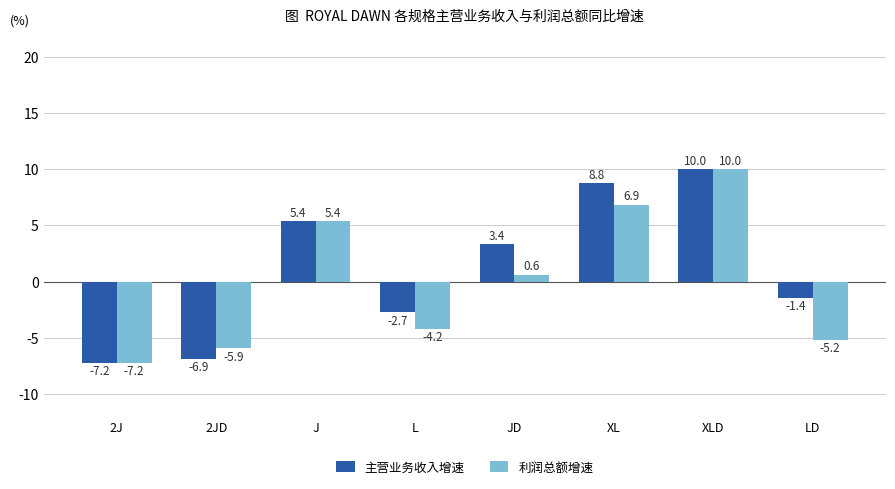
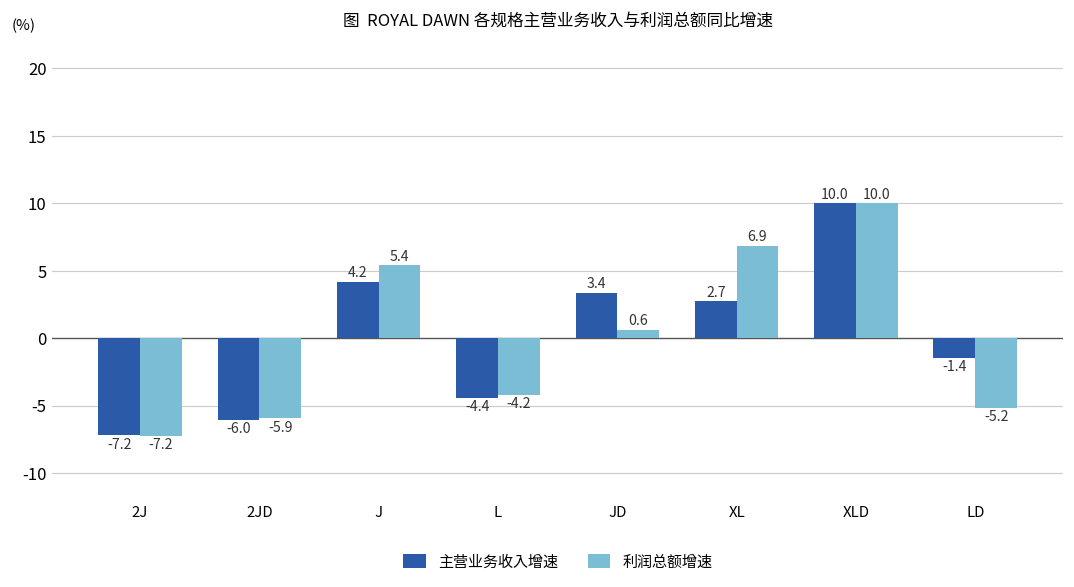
  {
    "主营业务收入增速": {
      "2J": -7.2,
-     "2JD": -6.9,
-     "J": 5.4,
-     "L": -2.7,
+     "2JD": -6.0,
+     "J": 4.2,
+     "L": -4.4,
      "JD": 3.4,
-     "XL": 8.8,
+     "XL": 2.7,
      "XLD": 10.0,
      "LD": -1.4
    },
    "利润总额增速": {
      "2J": -7.2,
      "2JD": -5.9,
      "J": 5.4,
      "L": -4.2,
      "JD": 0.6,
      "XL": 6.9,
      "XLD": 10.0,
      "LD": -5.2
    }
  }
